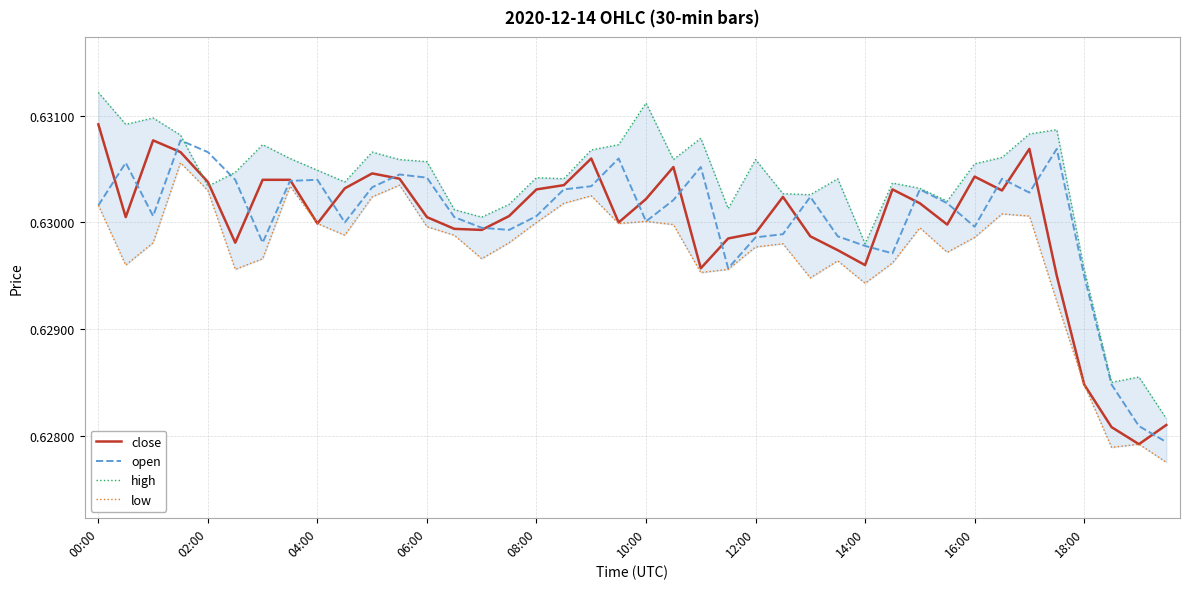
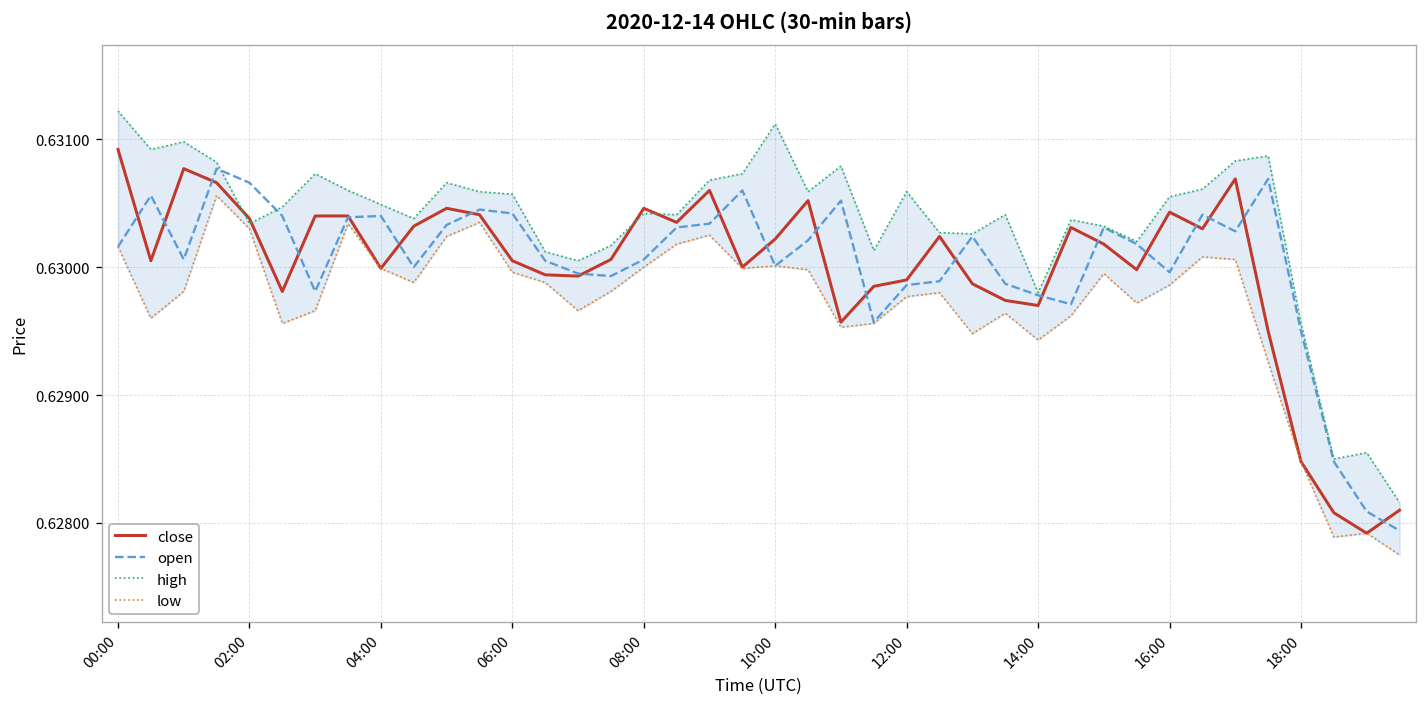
  {
    "close": {
      "00:00": 0.63092,
      "02:00": 0.63038,
      "06:00": 0.63005,
-     "08:00": 0.63031,
+     "08:00": 0.63046,
      "10:00": 0.63022,
      "12:00": 0.62990,
-     "14:00": 0.6296,
+     "14:00": 0.6297,
      "16:00": 0.63043
    },
    "open": {
      "02:00": 0.63066,
      "04:00": 0.63040,
      "06:00": 0.63042,
      "08:00": 0.63006,
      "12:00": 0.62986,
      "16:00": 0.62996,
      "18:00": 0.62950
    },
    "high": {
      "00:00": 0.63122,
      "02:00": 0.63034,
      "04:00": 0.63049,
      "06:00": 0.63057,
      "08:00": 0.63042,
      "10:00": 0.63112,
      "12:00": 0.63059,
      "16:00": 0.63055,
      "18:00": 0.62956
    },
    "low": {
      "02:00": 0.63030,
      "06:00": 0.62996,
      "08:00": 0.63000,
      "12:00": 0.62977,
      "14:00": 0.62943,
      "16:00": 0.62986
    }
  }
